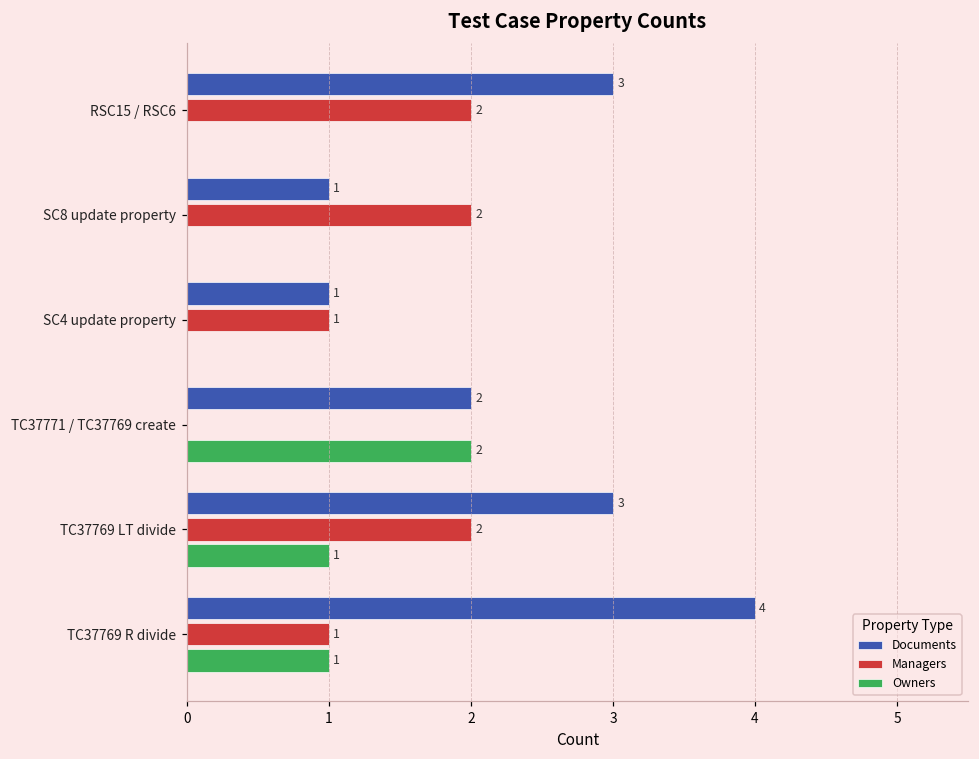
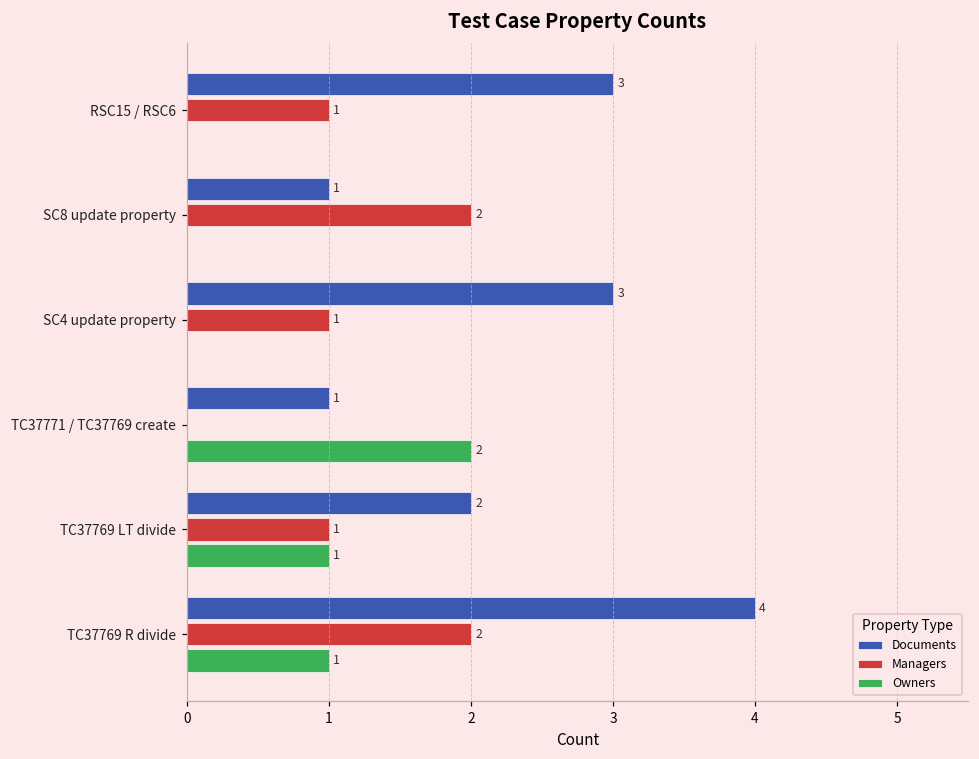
  {
    "Documents": {
      "RSC15 / RSC6": 3,
      "SC8 update property": 1,
-     "SC4 update property": 1,
-     "TC37771 / TC37769 create": 2,
-     "TC37769 LT divide": 3,
+     "SC4 update property": 3,
+     "TC37771 / TC37769 create": 1,
+     "TC37769 LT divide": 2,
      "TC37769 R divide": 4
    },
    "Managers": {
-     "RSC15 / RSC6": 2,
+     "RSC15 / RSC6": 1,
      "SC8 update property": 2,
      "SC4 update property": 1,
-     "TC37769 LT divide": 2,
-     "TC37769 R divide": 1
+     "TC37769 LT divide": 1,
+     "TC37769 R divide": 2
    },
    "Owners": {
      "TC37771 / TC37769 create": 2,
      "TC37769 LT divide": 1,
      "TC37769 R divide": 1
    }
  }
